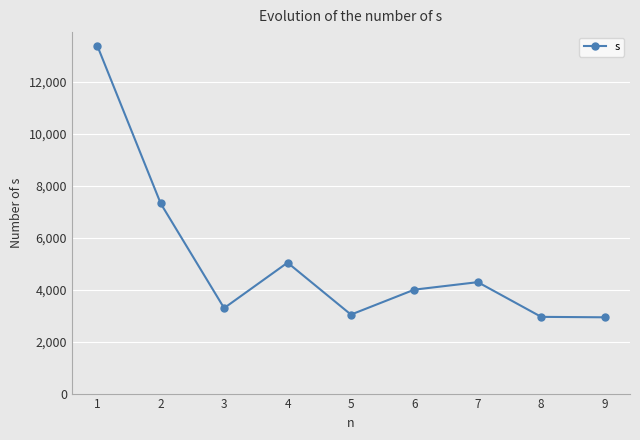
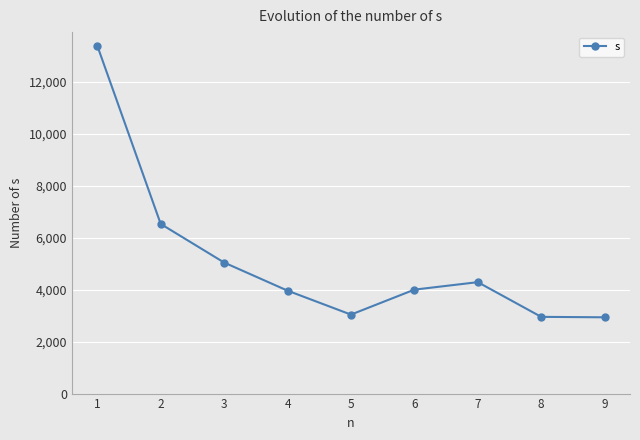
  {
    "1": "13,400",
-   "2": "7,300",
-   "3": "3,300",
-   "4": "5,000",
+   "2": "6,500",
+   "3": "5,000",
+   "4": "4,000",
    "5": "3,000",
    "6": "4,000",
    "7": "4,300",
    "8": "3,000",
    "9": "2,900"
  }
